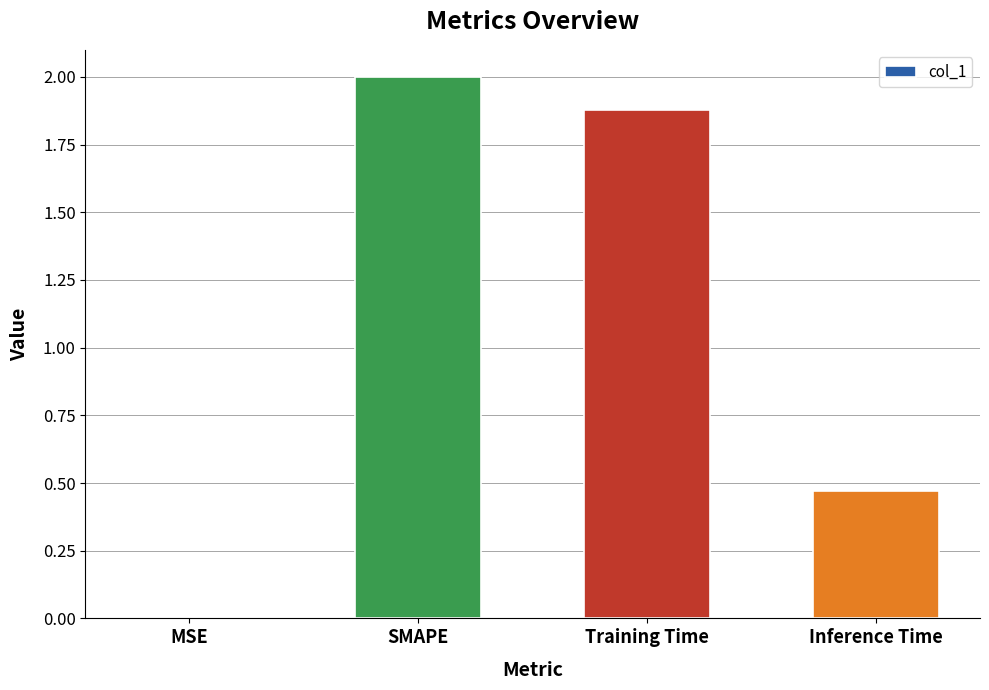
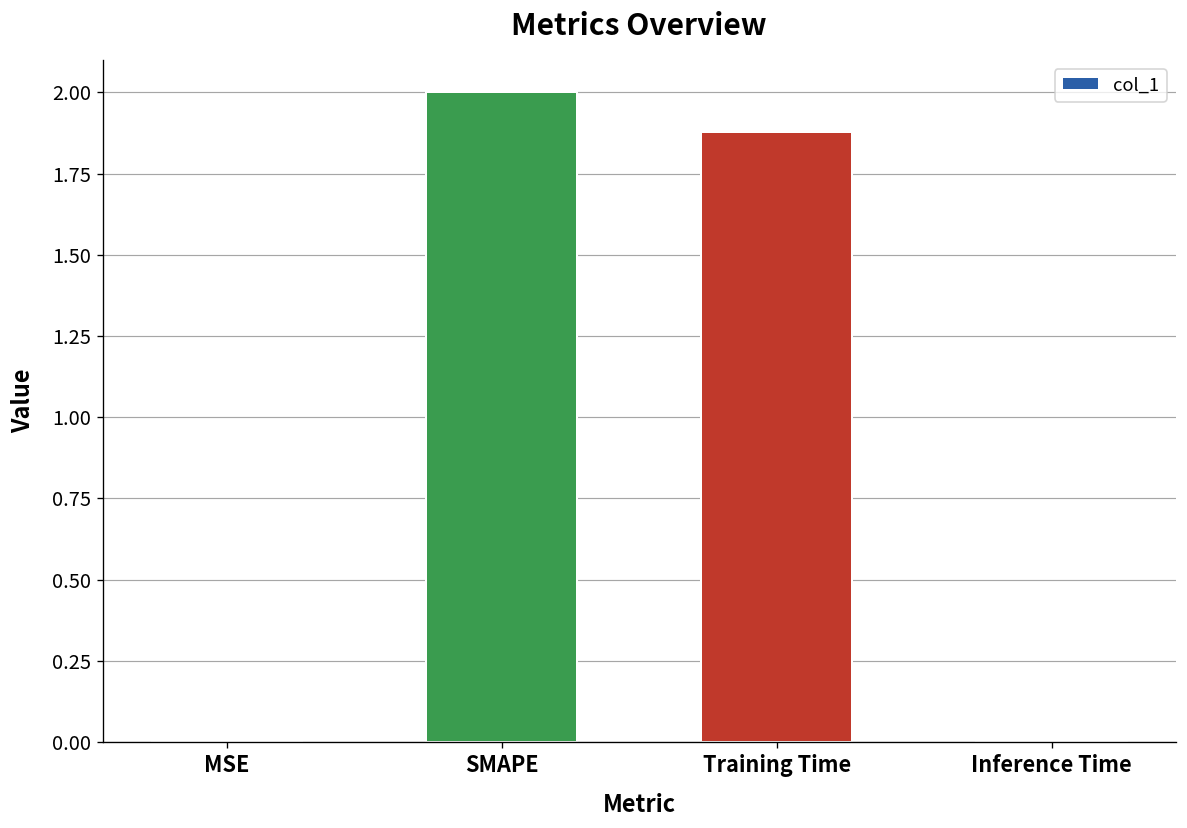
  {
    "SMAPE": 2.00,
    "Training Time": 1.88,
-   "Inference Time": 0.47
+   "Inference Time": 0.01
  }
